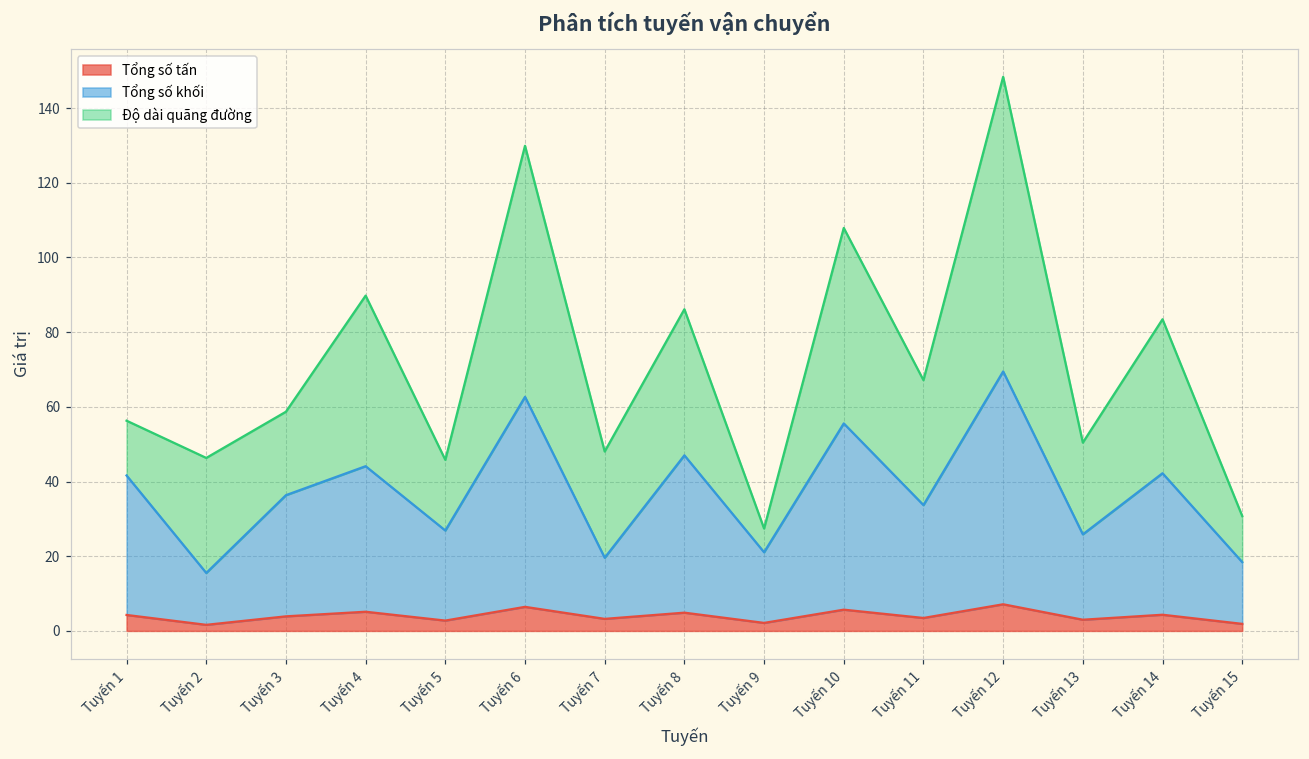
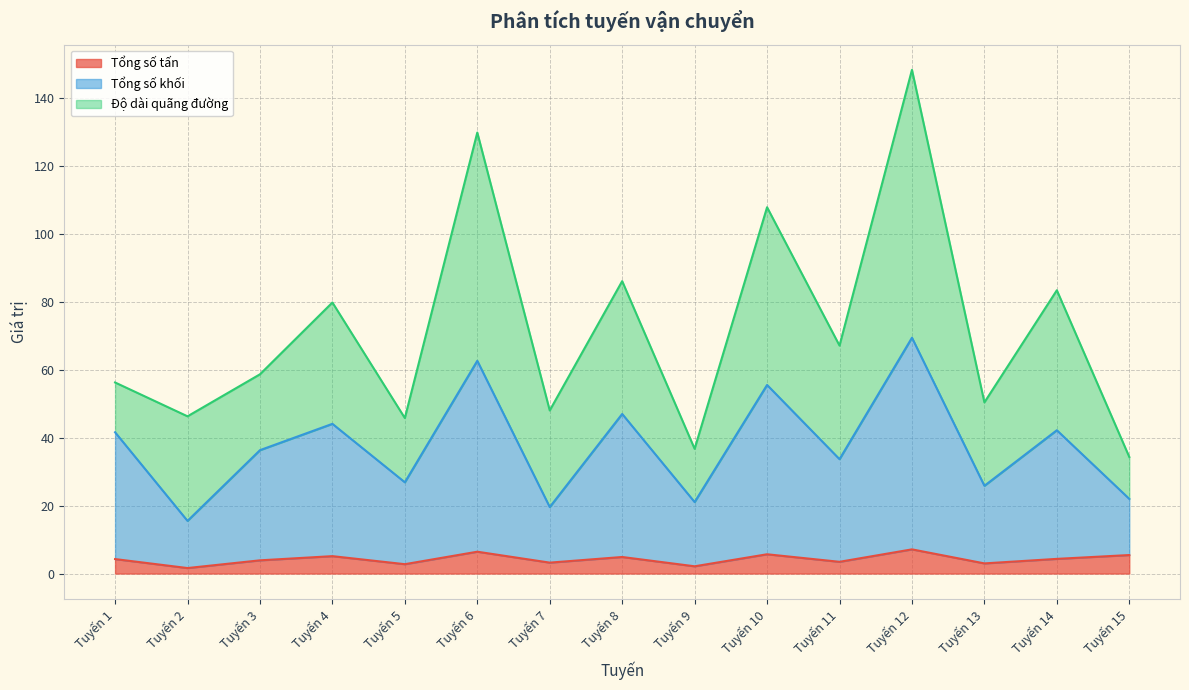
  {
    "Tổng số tấn": {
      "Tuyến 1": 4,
      "Tuyến 2": 2,
      "Tuyến 3": 4,
      "Tuyến 4": 5,
      "Tuyến 5": 3,
      "Tuyến 6": 6,
      "Tuyến 7": 3,
      "Tuyến 8": 5,
      "Tuyến 9": 2,
      "Tuyến 10": 6,
      "Tuyến 11": 3,
      "Tuyến 12": 7,
      "Tuyến 13": 3,
      "Tuyến 14": 4,
-     "Tuyến 15": 2
+     "Tuyến 15": 5
    },
    "Tổng số khối": {
      "Tuyến 1": 37,
      "Tuyến 2": 14,
      "Tuyến 3": 32,
      "Tuyến 4": 39,
      "Tuyến 5": 24,
      "Tuyến 6": 56,
      "Tuyến 7": 16,
      "Tuyến 8": 42,
      "Tuyến 9": 19,
      "Tuyến 10": 50,
      "Tuyến 11": 30,
      "Tuyến 12": 62,
      "Tuyến 13": 23,
      "Tuyến 14": 38,
      "Tuyến 15": 17
    },
    "Độ dài quãng đường": {
      "Tuyến 1": 15,
      "Tuyến 2": 31,
      "Tuyến 3": 22,
-     "Tuyến 4": 46,
+     "Tuyến 4": 36,
      "Tuyến 5": 19,
      "Tuyến 6": 67,
      "Tuyến 7": 28,
      "Tuyến 8": 39,
-     "Tuyến 9": 6,
+     "Tuyến 9": 16,
      "Tuyến 10": 52,
      "Tuyến 11": 33,
      "Tuyến 12": 79,
      "Tuyến 13": 25,
      "Tuyến 14": 41,
      "Tuyến 15": 12
    }
  }
